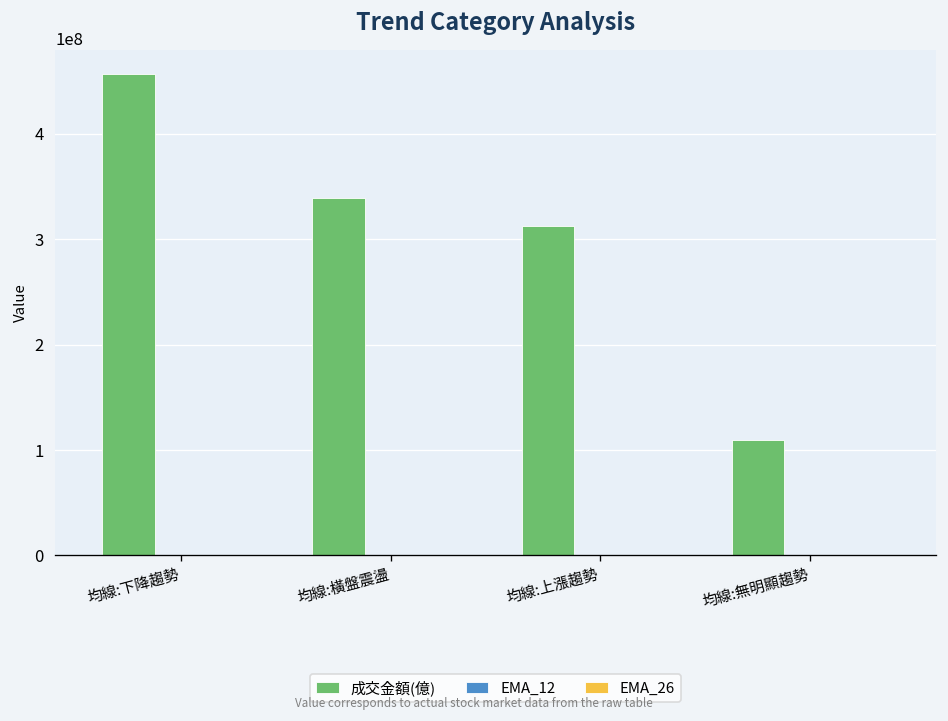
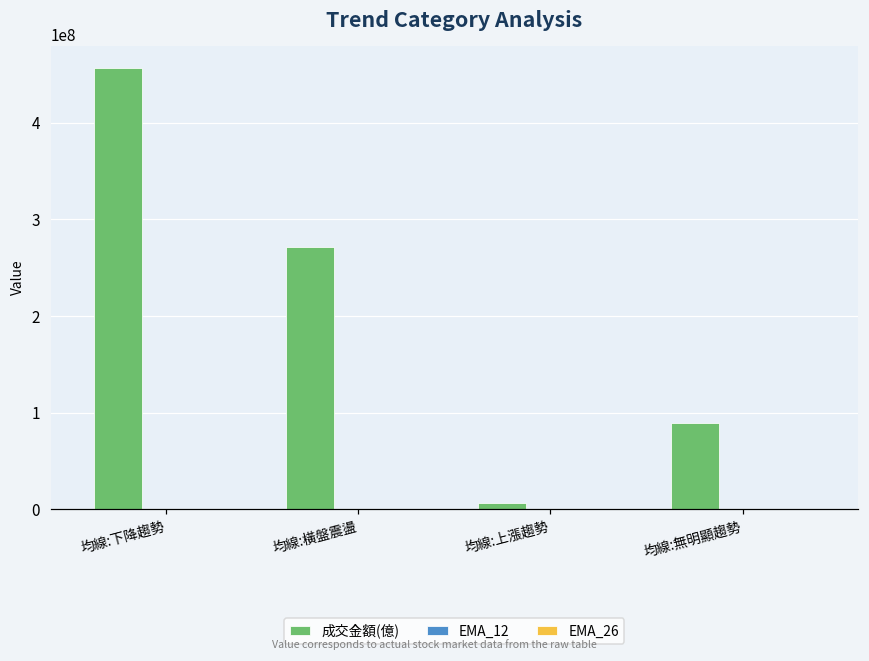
  {
    "成交金額(億)": {
      "均線:下降趨勢": 460000000,
-     "均線:橫盤震盪": 340000000,
-     "均線:上漲趨勢": 310000000,
-     "均線:無明顯趨勢": 110000000
+     "均線:橫盤震盪": 270000000,
+     "均線:上漲趨勢": 10000000,
+     "均線:無明顯趨勢": 90000000
    }
  }
